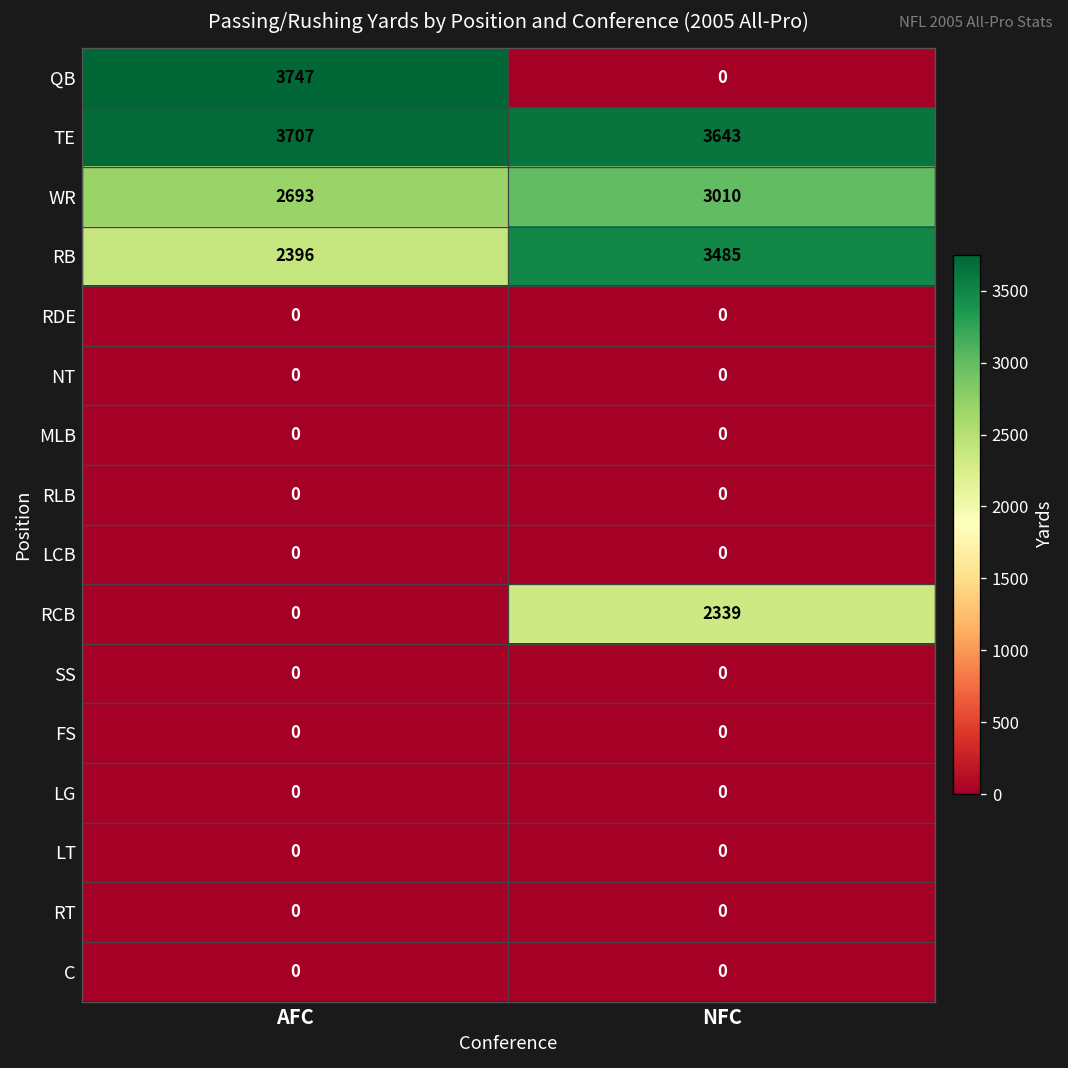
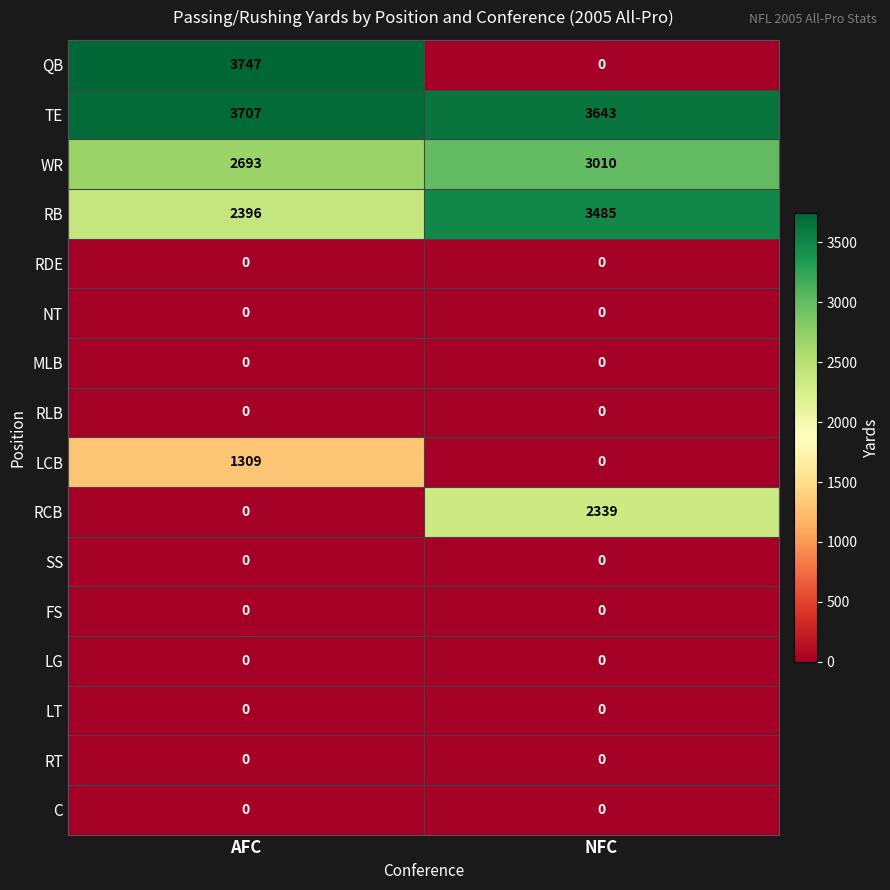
  {
    "QB": {
      "AFC": 3747,
      "NFC": 0
    },
    "TE": {
      "AFC": 3707,
      "NFC": 3643
    },
    "WR": {
      "AFC": 2693,
      "NFC": 3010
    },
    "RB": {
      "AFC": 2396,
      "NFC": 3485
    },
    "RDE": {
      "AFC": 0,
      "NFC": 0
    },
    "NT": {
      "AFC": 0,
      "NFC": 0
    },
    "MLB": {
      "AFC": 0,
      "NFC": 0
    },
    "RLB": {
      "AFC": 0,
      "NFC": 0
    },
    "LCB": {
-     "AFC": 0,
+     "AFC": 1309,
      "NFC": 0
    },
    "RCB": {
      "AFC": 0,
      "NFC": 2339
    },
    "SS": {
      "AFC": 0,
      "NFC": 0
    },
    "FS": {
      "AFC": 0,
      "NFC": 0
    },
    "LG": {
      "AFC": 0,
      "NFC": 0
    },
    "LT": {
      "AFC": 0,
      "NFC": 0
    },
    "RT": {
      "AFC": 0,
      "NFC": 0
    },
    "C": {
      "AFC": 0,
      "NFC": 0
    }
  }
